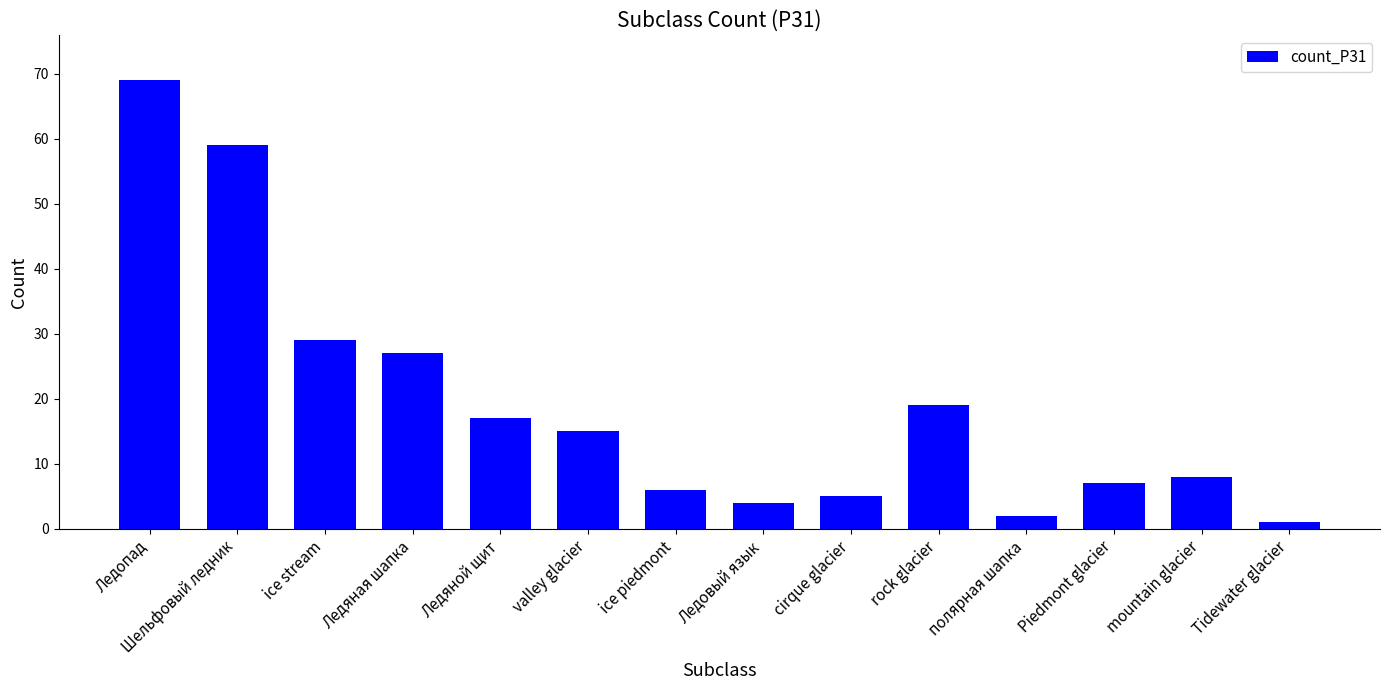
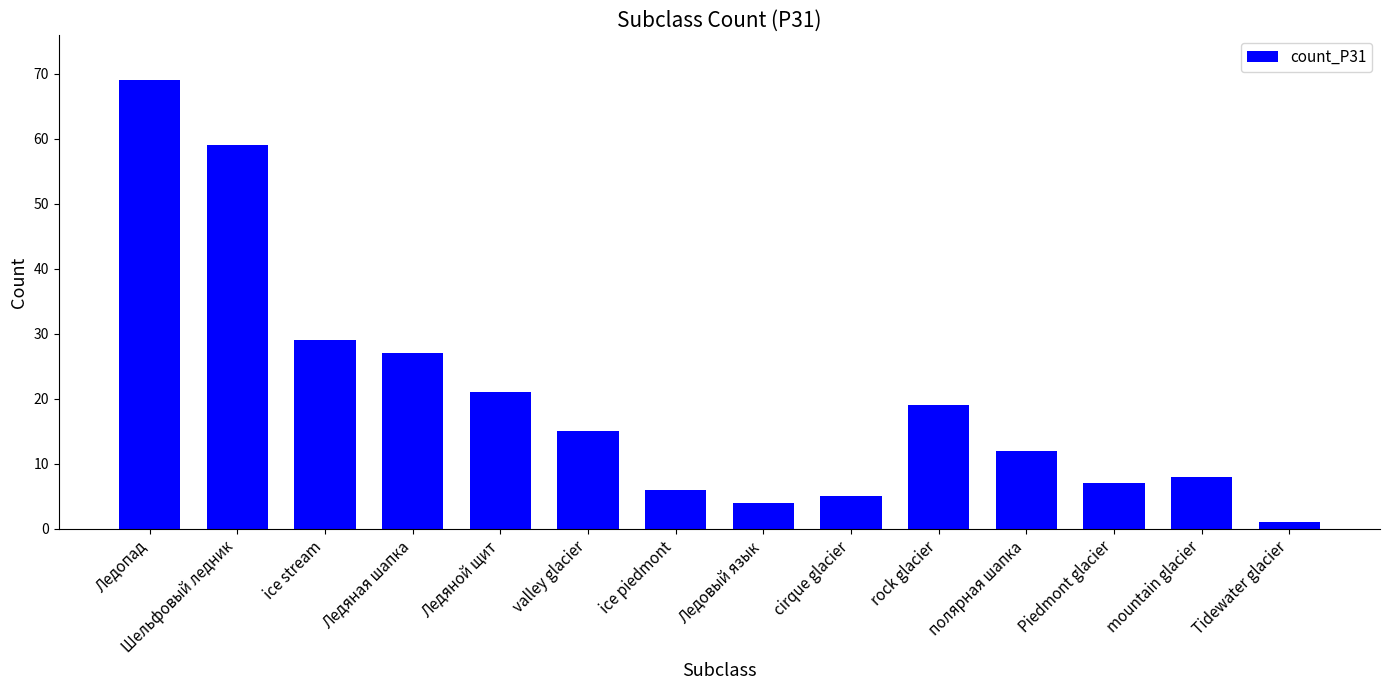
  {
    "Ледопад": 69,
    "Шельфовый ледник": 59,
    "ice stream": 29,
    "Ледяная шапка": 27,
-   "Ледяной щит": 17,
+   "Ледяной щит": 21,
    "valley glacier": 15,
    "ice piedmont": 6,
    "Ледовый язык": 4,
    "cirque glacier": 5,
    "rock glacier": 19,
-   "полярная шапка": 2,
+   "полярная шапка": 12,
    "Piedmont glacier": 7,
    "mountain glacier": 8,
    "Tidewater glacier": 1
  }
